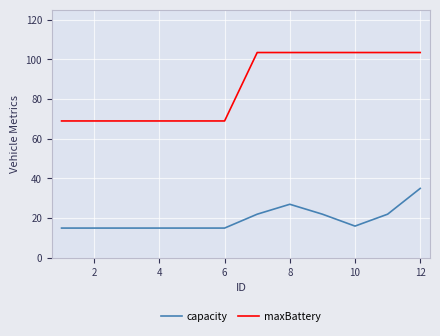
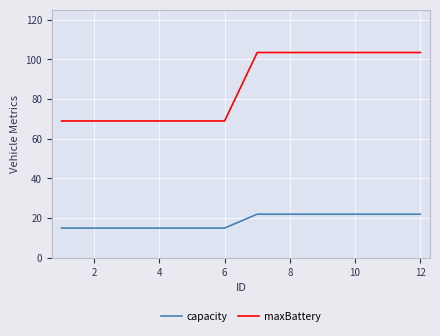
  {
    "capacity": {
      "2": 15,
      "4": 15,
      "6": 15,
-     "8": 27,
-     "10": 16,
-     "12": 35
+     "8": 22,
+     "10": 22,
+     "12": 22
    },
    "maxBattery": {
      "2": 69,
      "4": 69,
      "6": 69,
      "8": 104,
      "10": 104,
      "12": 104
    }
  }
